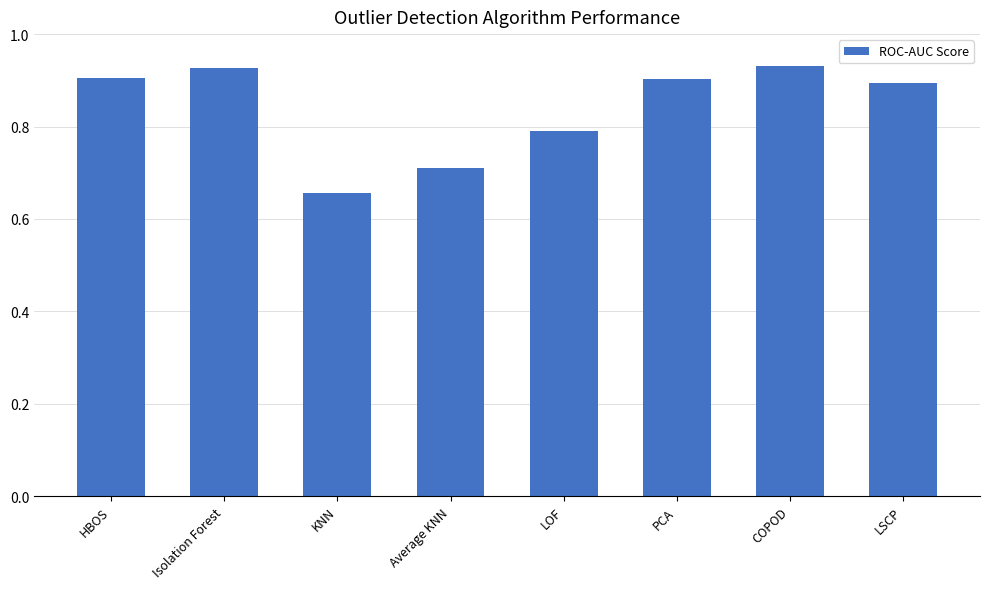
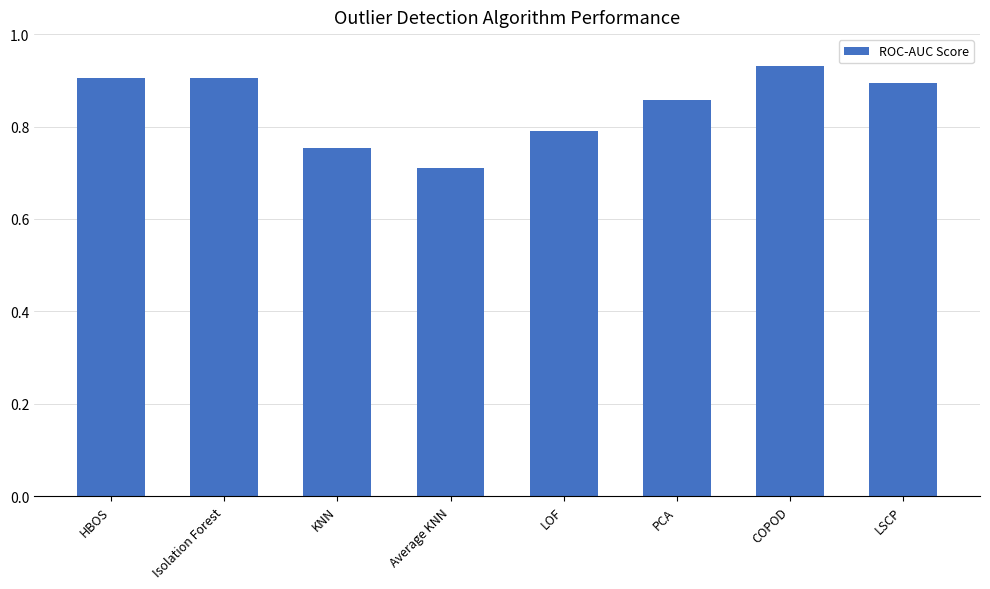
  {
    "HBOS": 0.90,
-   "Isolation Forest": 0.93,
-   "KNN": 0.66,
+   "Isolation Forest": 0.91,
+   "KNN": 0.75,
    "Average KNN": 0.71,
    "LOF": 0.79,
-   "PCA": 0.90,
+   "PCA": 0.86,
    "COPOD": 0.93,
    "LSCP": 0.89
  }
